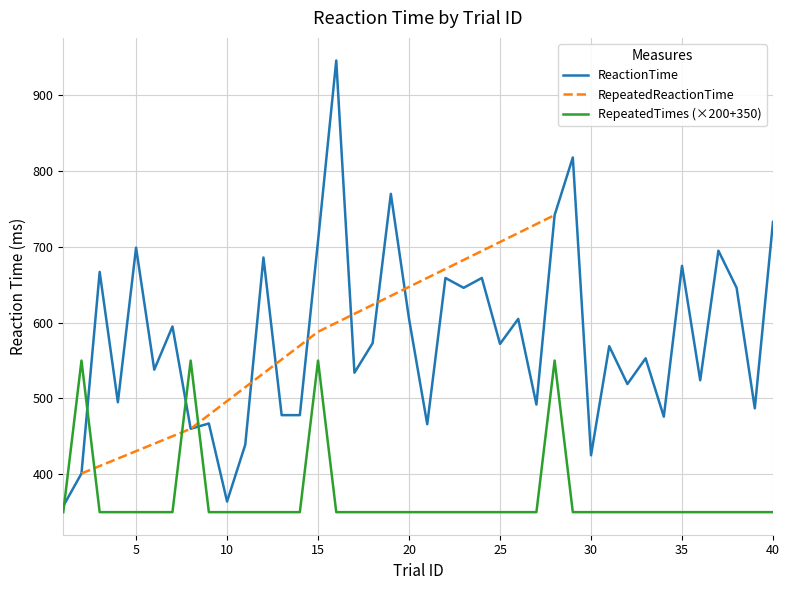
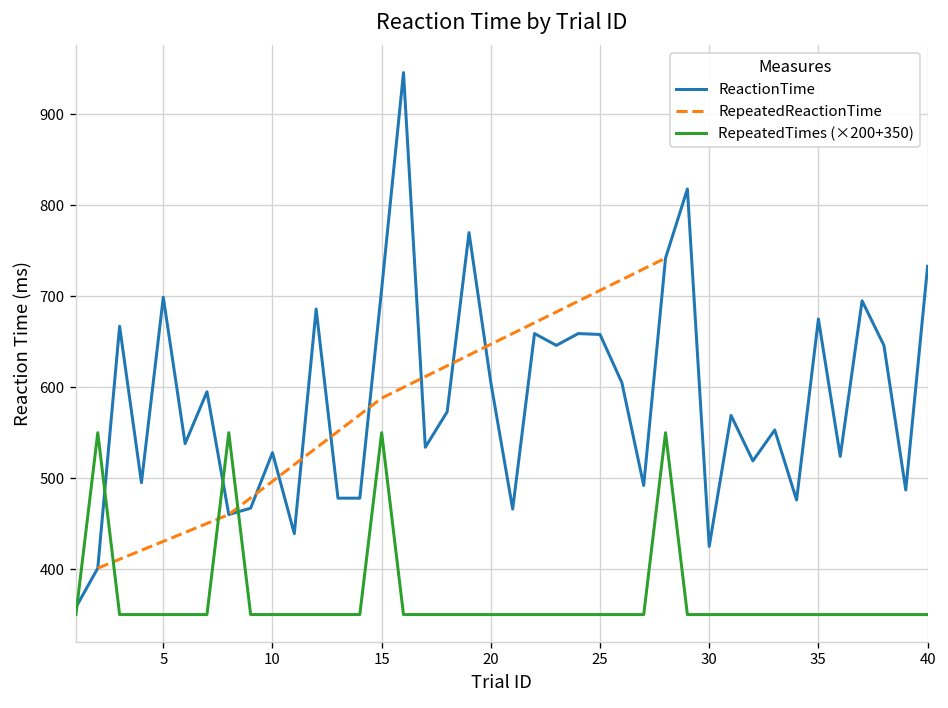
  {
    "ReactionTime": {
      "5": 700,
-     "10": 360,
+     "10": 530,
      "15": 710,
      "20": 610,
-     "25": 570,
+     "25": 660,
      "30": 430,
      "35": 680,
      "40": 730
    },
    "RepeatedReactionTime": {
      "15": 590
    },
    "RepeatedTimes (×200+350)": {
      "5": 350,
      "10": 350,
      "15": 550,
      "20": 350,
      "25": 350,
      "30": 350,
      "35": 350,
      "40": 350
    }
  }
